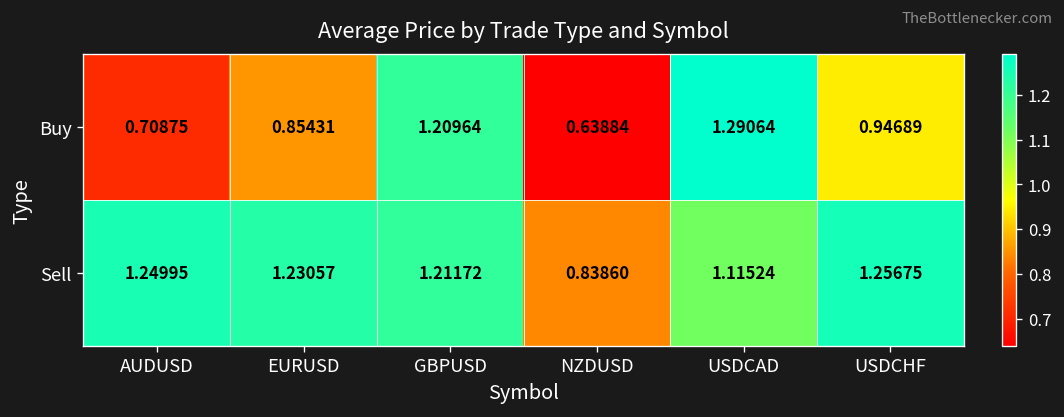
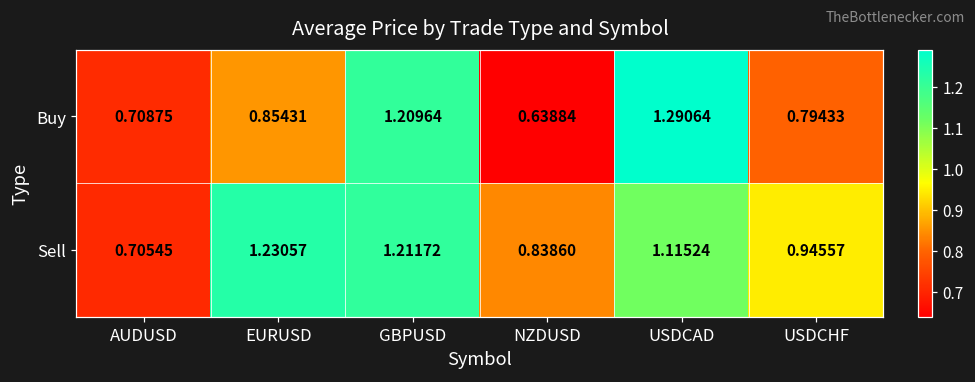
  {
    "Buy": {
      "AUDUSD": 0.70875,
      "EURUSD": 0.85431,
      "GBPUSD": 1.20964,
      "NZDUSD": 0.63884,
      "USDCAD": 1.29064,
-     "USDCHF": 0.94689
+     "USDCHF": 0.79433
    },
    "Sell": {
-     "AUDUSD": 1.24995,
+     "AUDUSD": 0.70545,
      "EURUSD": 1.23057,
      "GBPUSD": 1.21172,
      "NZDUSD": 0.83860,
      "USDCAD": 1.11524,
-     "USDCHF": 1.25675
+     "USDCHF": 0.94557
    }
  }
